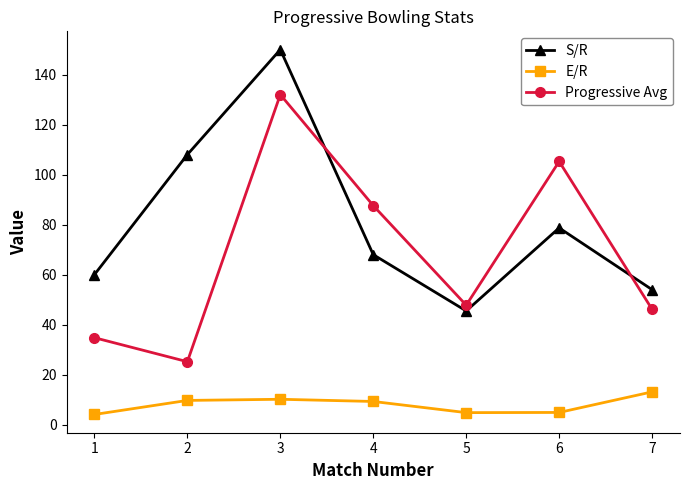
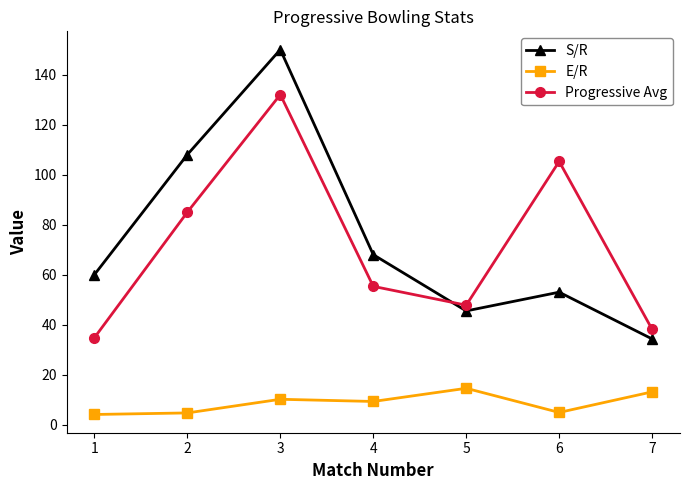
  {
    "S/R": {
      "1": 60,
      "2": 108,
      "3": 150,
      "4": 68,
      "5": 46,
-     "6": 79,
-     "7": 54
+     "6": 53,
+     "7": 34
    },
    "E/R": {
      "1": 4,
-     "2": 10,
+     "2": 5,
      "3": 10,
      "4": 9,
-     "5": 5,
+     "5": 15,
      "6": 5,
      "7": 13
    },
    "Progressive Avg": {
      "1": 35,
-     "2": 25,
+     "2": 85,
      "3": 132,
-     "4": 88,
+     "4": 55,
      "5": 48,
      "6": 105,
-     "7": 46
+     "7": 38
    }
  }
